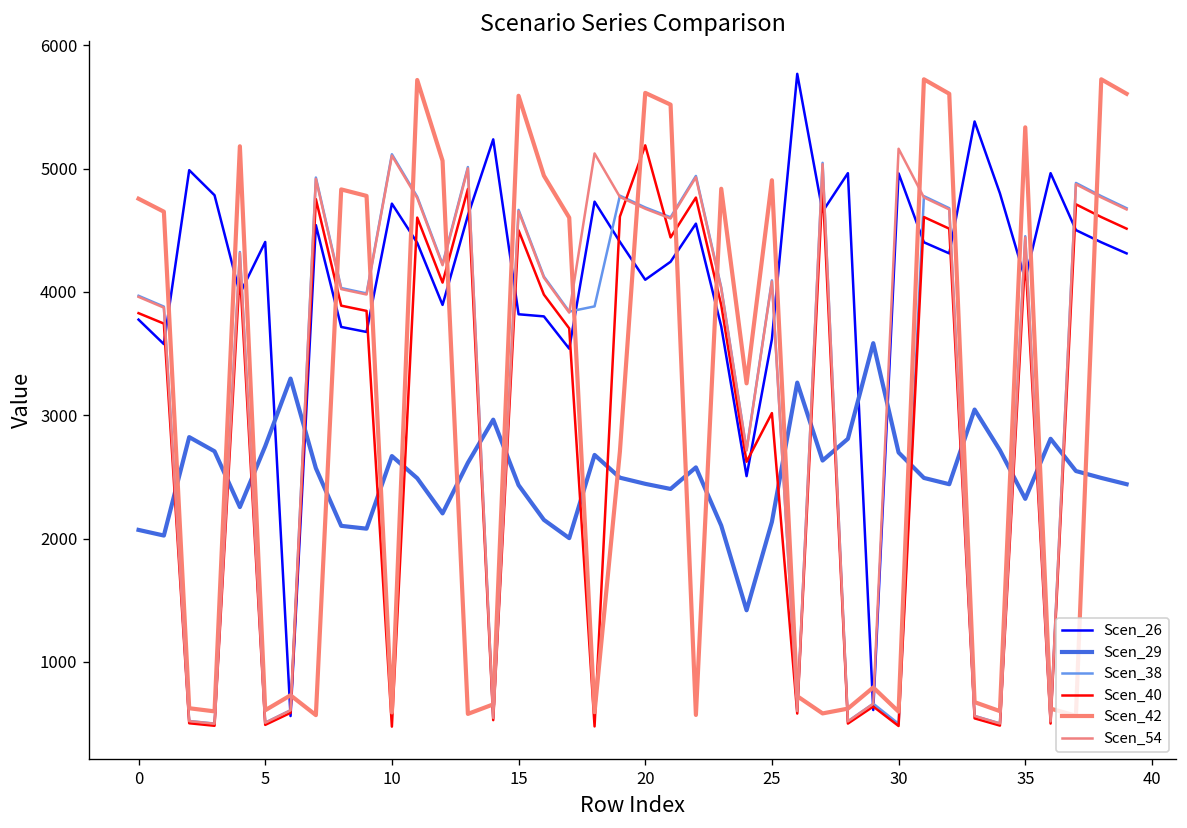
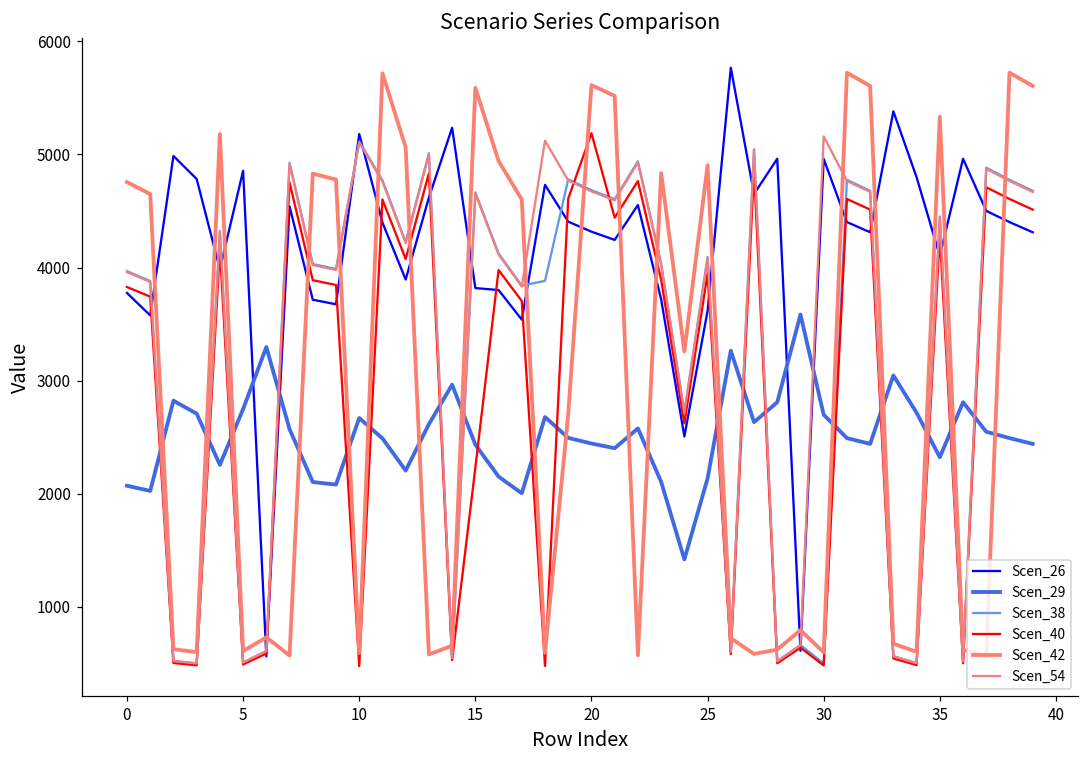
  {
    "Scen_26": {
      "0": 3780,
-     "5": 4400,
-     "10": 4720,
+     "5": 4860,
+     "10": 5180,
      "15": 3820,
-     "20": 4100,
+     "20": 4320,
      "25": 3620,
      "30": 4960,
      "35": 4100
    },
    "Scen_40": {
      "0": 3830,
      "10": 470,
-     "15": 4500,
+     "15": 2230,
      "20": 5190,
-     "25": 3020,
+     "25": 3950,
      "35": 4290
    }
  }
